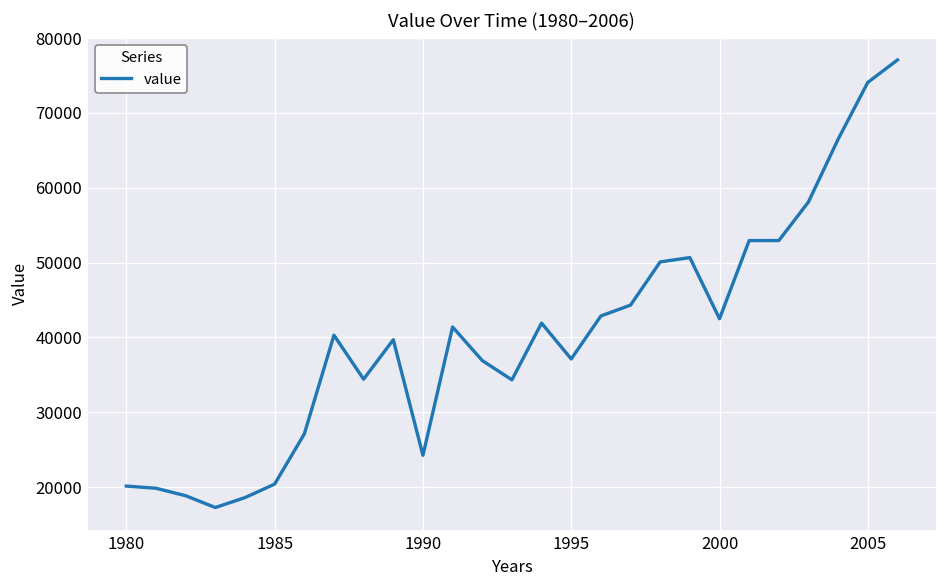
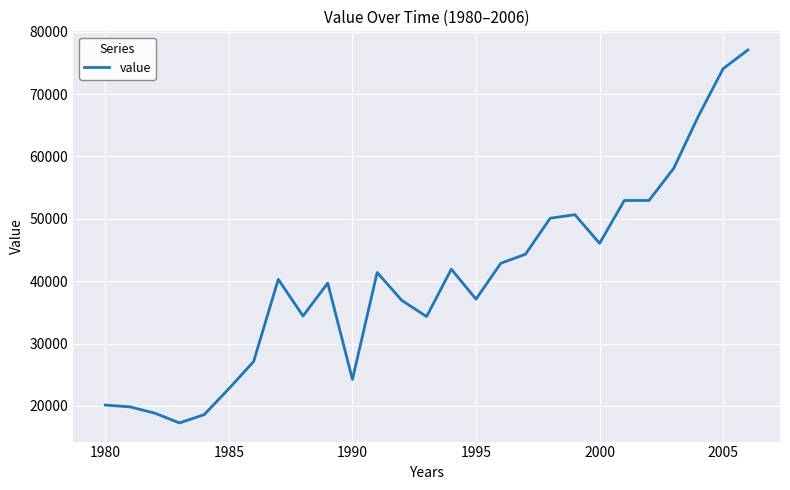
  {
    "1980": 20000,
-   "1985": 20000,
+   "1985": 23000,
    "1990": 24000,
    "1995": 37000,
-   "2000": 42000,
+   "2000": 46000,
    "2005": 74000
  }
